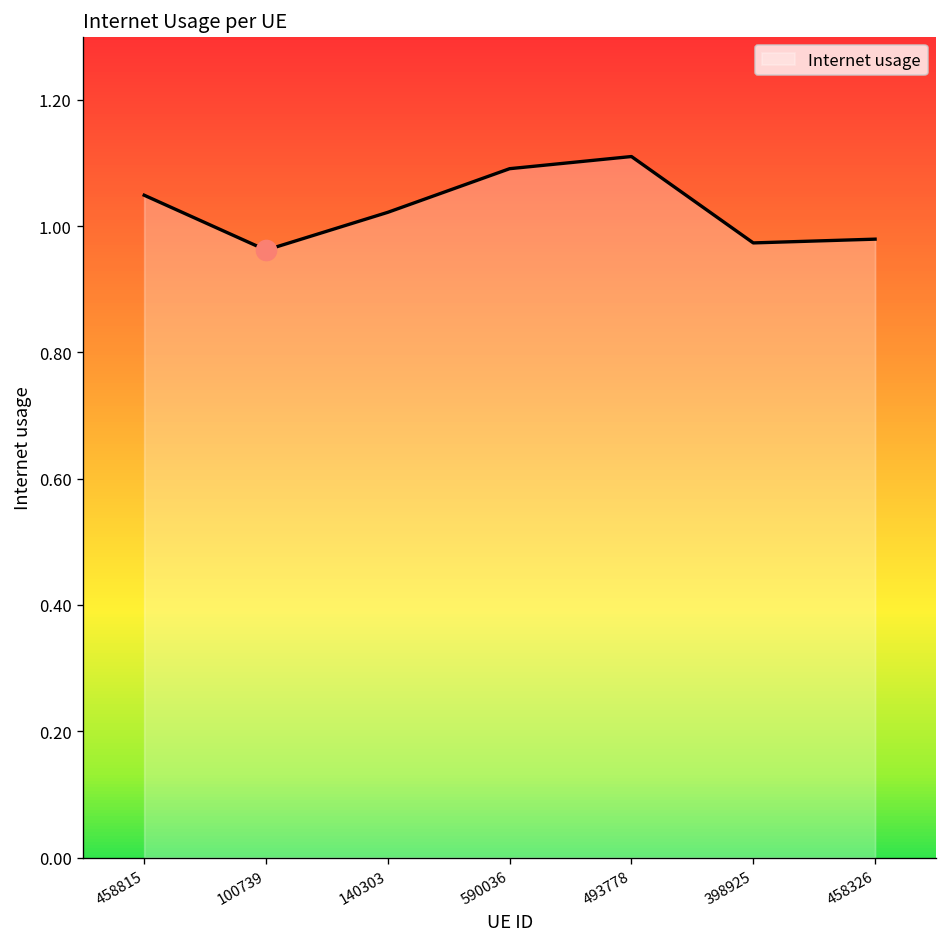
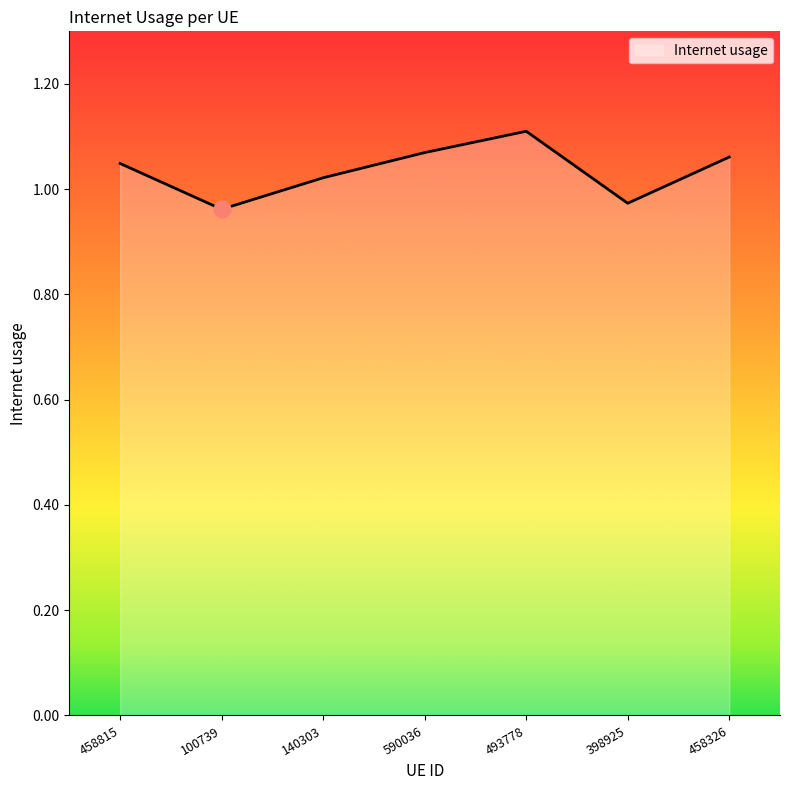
  {
    "Internet usage": {
      "458815": 1.05,
      "140303": 1.02,
-     "590036": 1.09,
+     "590036": 1.07,
      "493778": 1.11,
      "398925": 0.97,
-     "458326": 0.98
+     "458326": 1.06
    }
  }
